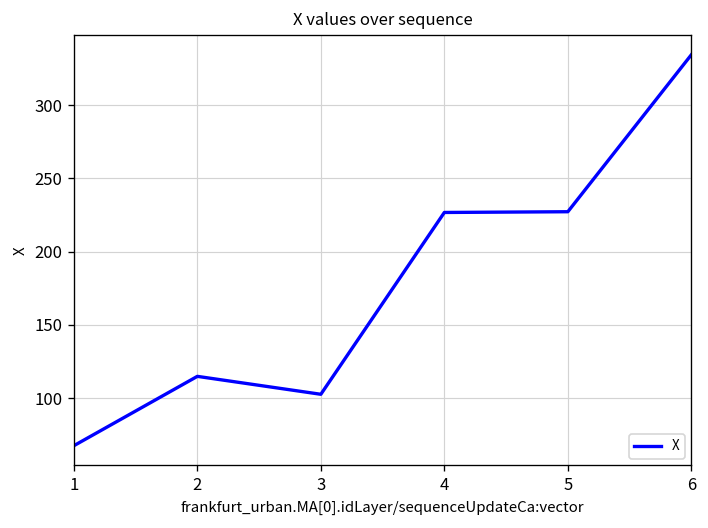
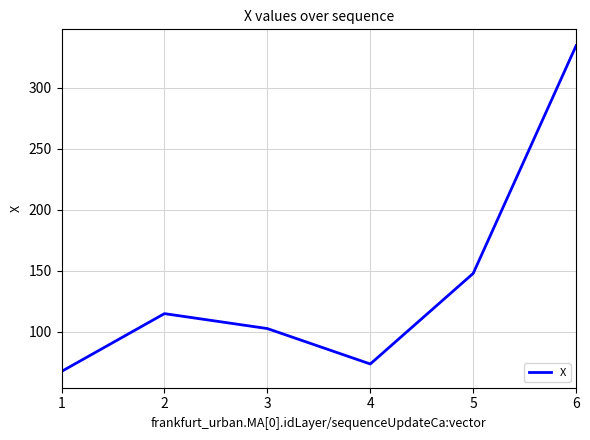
  {
    "1": 68,
    "2": 115,
    "3": 103,
-   "4": 227,
-   "5": 227,
+   "4": 74,
+   "5": 148,
    "6": 334
  }
